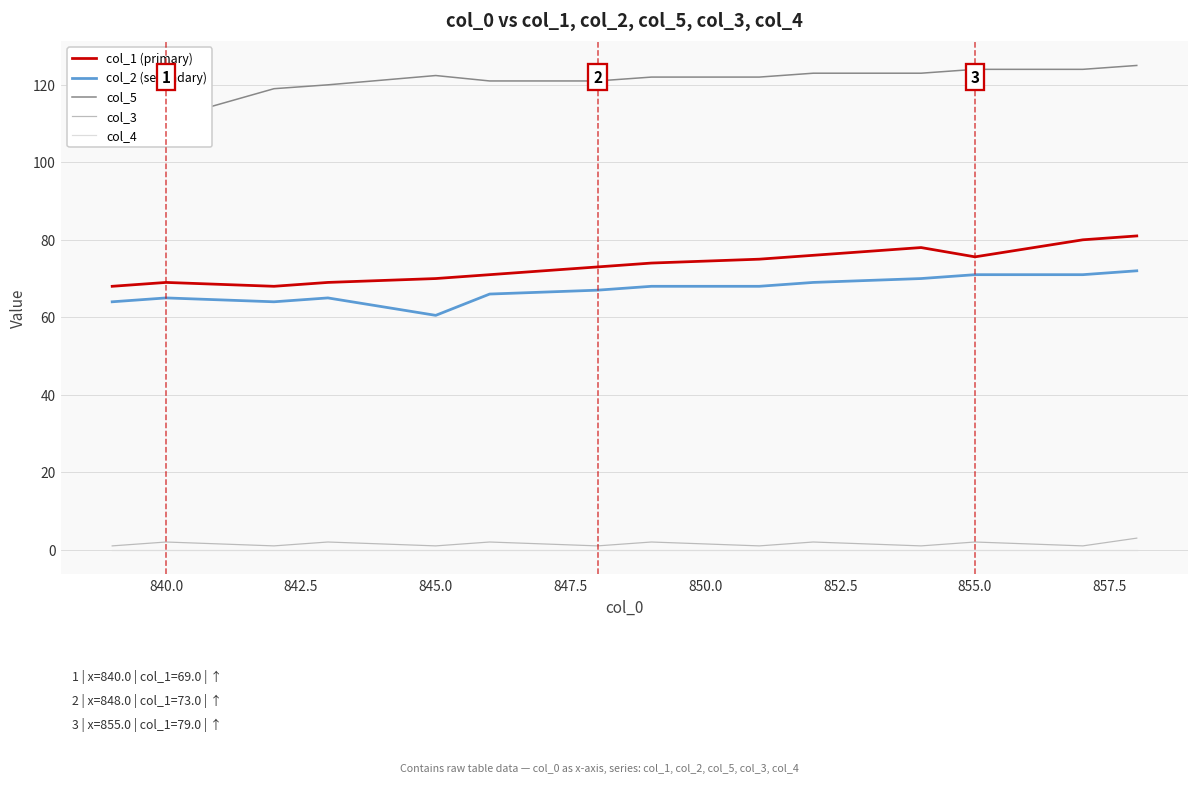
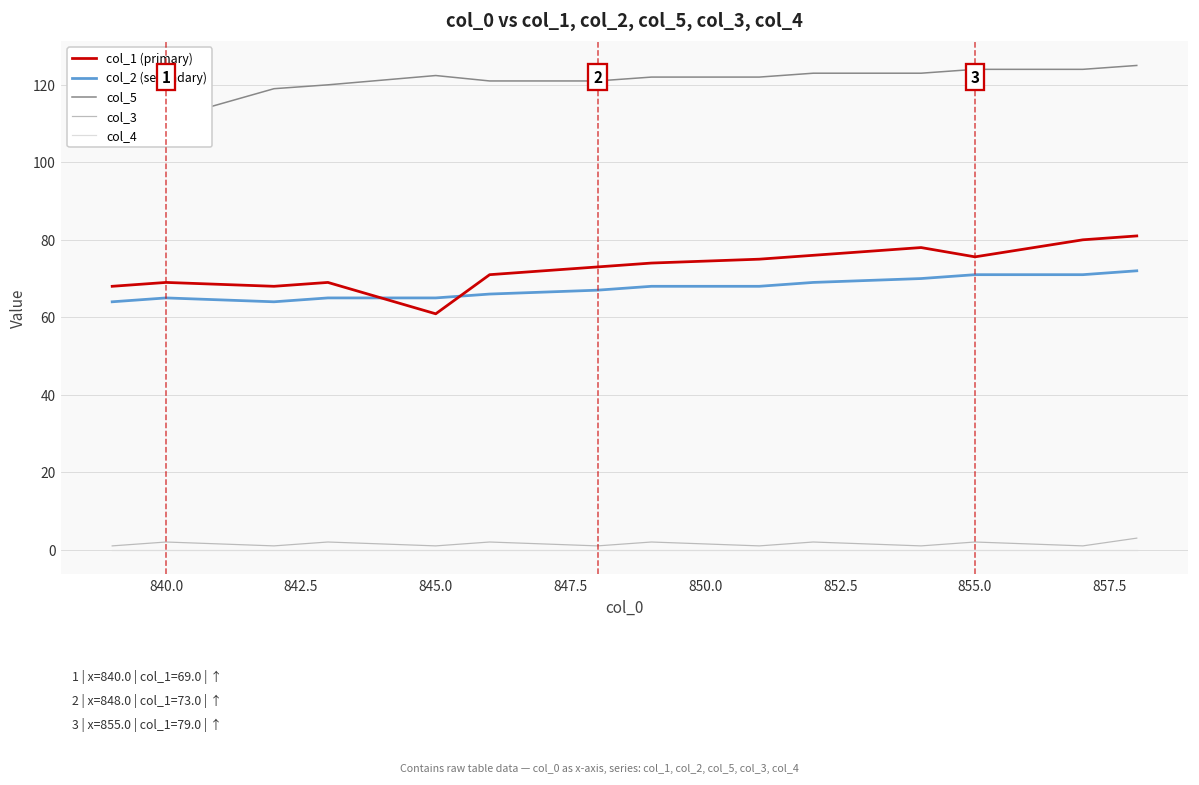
  {
    "col_1 (primary)": {
      "840.0": 69,
-     "845.0": 70,
+     "845.0": 61,
      "855.0": 76
    },
    "col_2 (secondary)": {
      "840.0": 65,
-     "845.0": 61,
+     "845.0": 65,
      "855.0": 71
    },
    "col_5": {
      "845.0": 122
    }
  }
